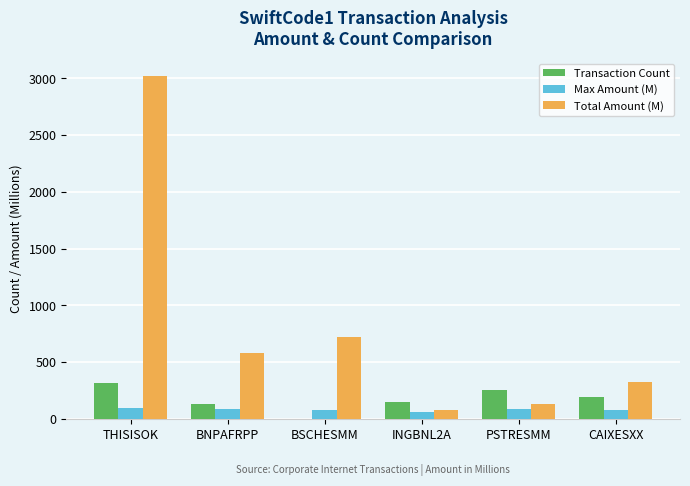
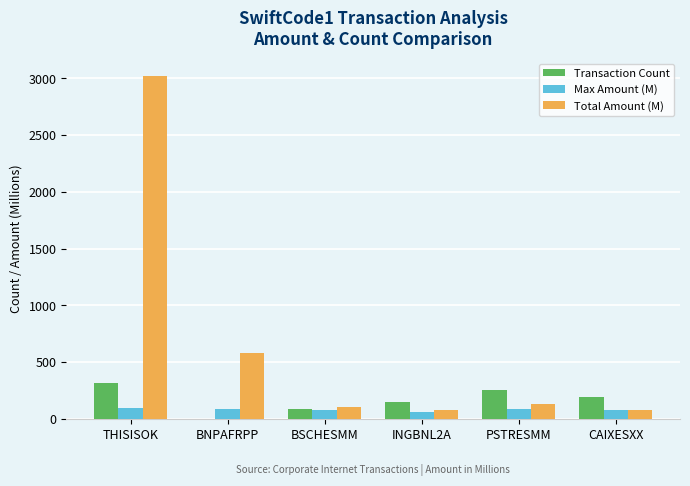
  {
    "Transaction Count": {
      "THISISOK": 320,
-     "BNPAFRPP": 130,
-     "BSCHESMM": 0,
+     "BNPAFRPP": 0,
+     "BSCHESMM": 90,
      "INGBNL2A": 150,
      "PSTRESMM": 250,
      "CAIXESXX": 200
    },
    "Max Amount (M)": {
      "THISISOK": 100,
      "BNPAFRPP": 90,
      "BSCHESMM": 80,
      "INGBNL2A": 60,
      "PSTRESMM": 90,
      "CAIXESXX": 80
    },
    "Total Amount (M)": {
      "THISISOK": 3020,
      "BNPAFRPP": 580,
-     "BSCHESMM": 720,
+     "BSCHESMM": 110,
      "INGBNL2A": 80,
      "PSTRESMM": 130,
-     "CAIXESXX": 330
+     "CAIXESXX": 80
    }
  }
